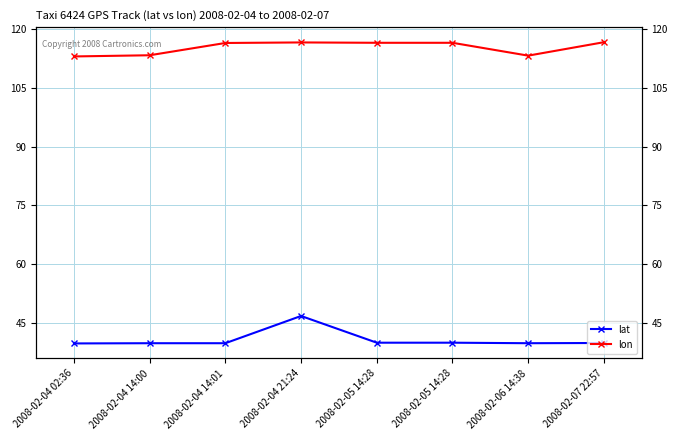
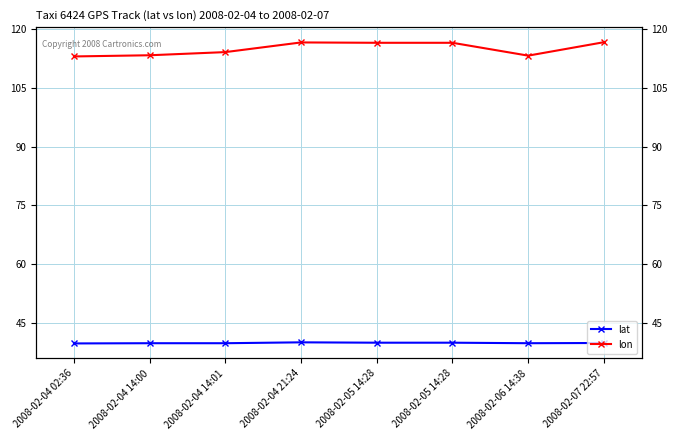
  {
    "lat": {
      "2008-02-04 02:36": 40,
      "2008-02-04 14:00": 40,
      "2008-02-04 14:01": 40,
-     "2008-02-04 21:24": 47,
+     "2008-02-04 21:24": 40,
      "2008-02-06 14:38": 40
    },
    "lon": {
      "2008-02-04 02:36": 113,
-     "2008-02-04 14:01": 116,
+     "2008-02-04 14:01": 114,
      "2008-02-04 21:24": 117,
      "2008-02-06 14:38": 113,
      "2008-02-07 22:57": 117
    }
  }
